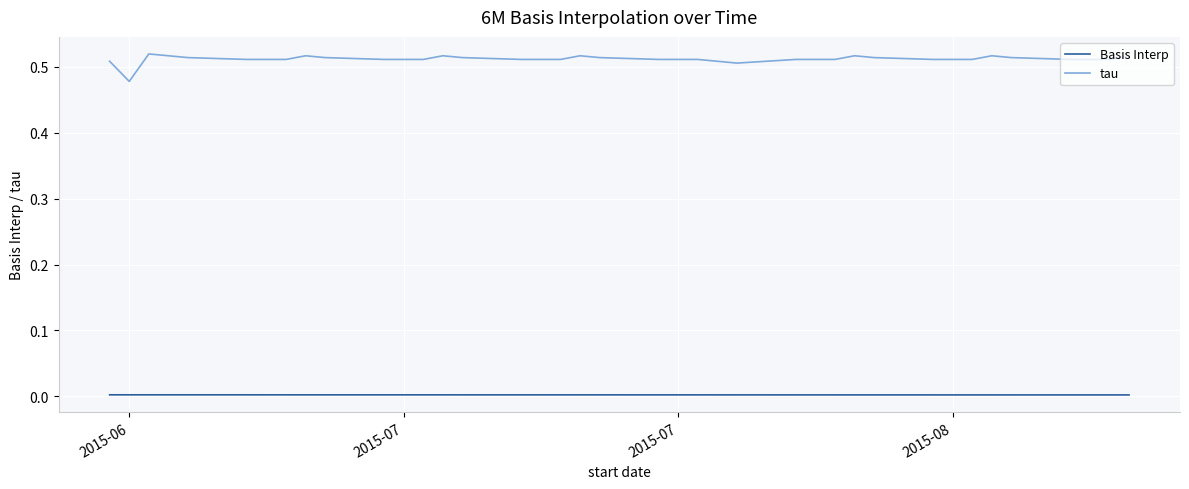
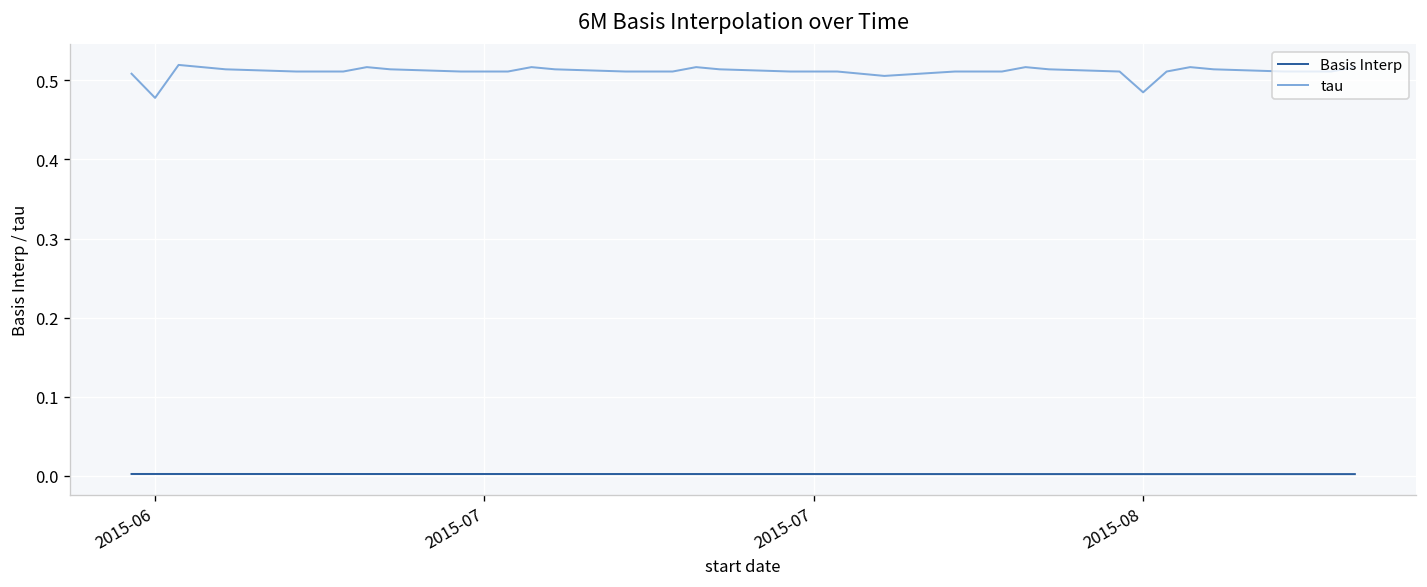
  {
    "Basis Interp": {
      "2015-06": 0.00,
      "2015-08": 0.00
    },
    "tau": {
      "2015-06": 0.48,
-     "2015-08": 0.51
+     "2015-08": 0.48
    }
  }
